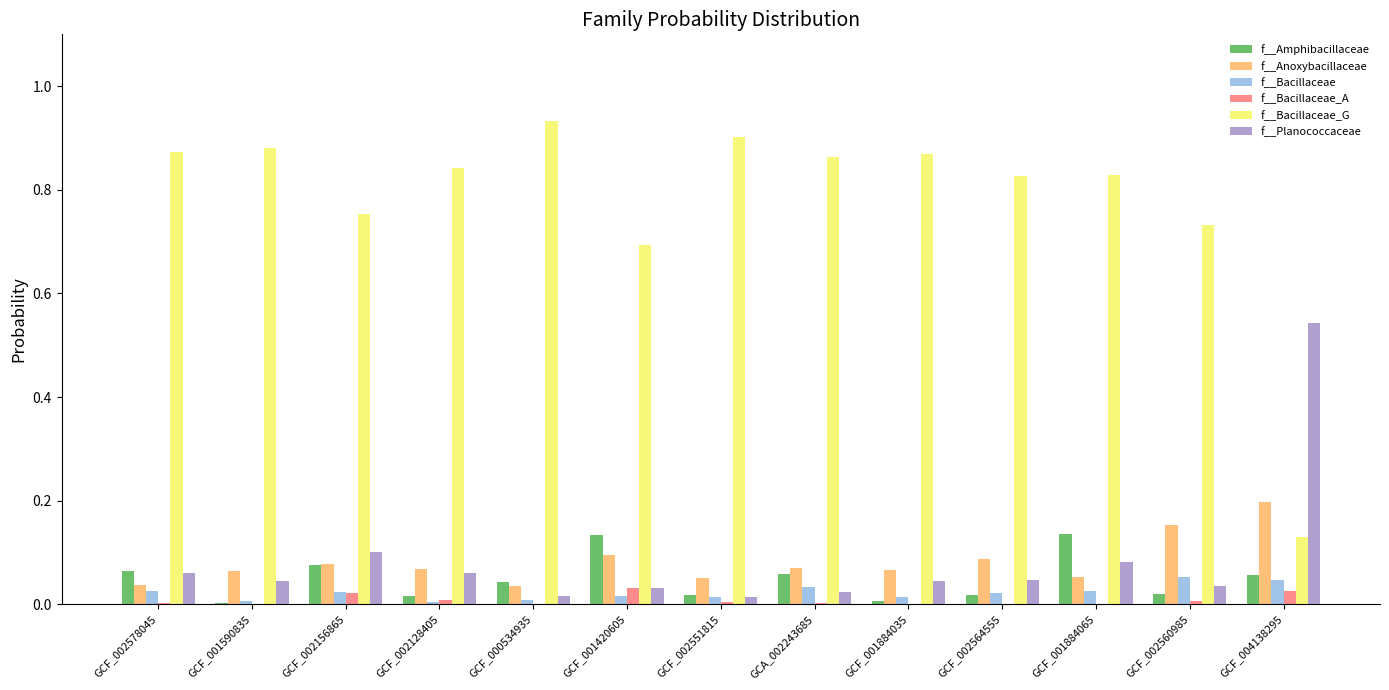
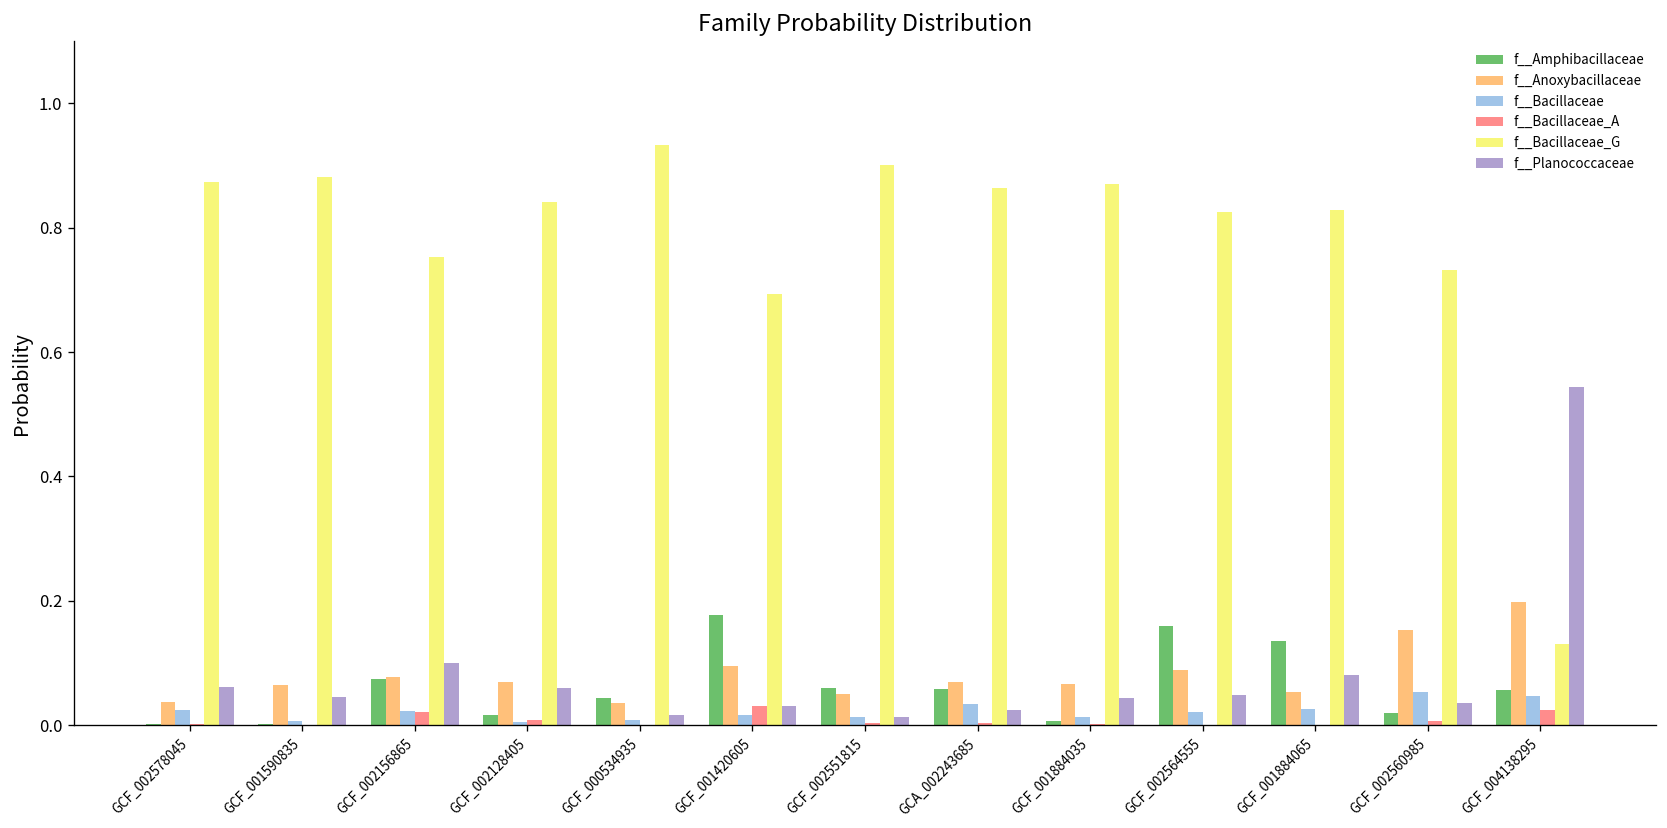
  {
    "f__Amphibacillaceae": {
-     "GCF_002578045": 0.06,
+     "GCF_002578045": 0.00,
      "GCF_002156865": 0.07,
      "GCF_002128405": 0.02,
      "GCF_000534935": 0.04,
-     "GCF_001420605": 0.13,
-     "GCF_002551815": 0.02,
+     "GCF_001420605": 0.18,
+     "GCF_002551815": 0.06,
      "GCA_002243685": 0.06,
      "GCF_001884035": 0.01,
-     "GCF_002564555": 0.02,
+     "GCF_002564555": 0.16,
      "GCF_001884065": 0.14,
      "GCF_002560985": 0.02,
      "GCF_004138295": 0.06
    }
  }
